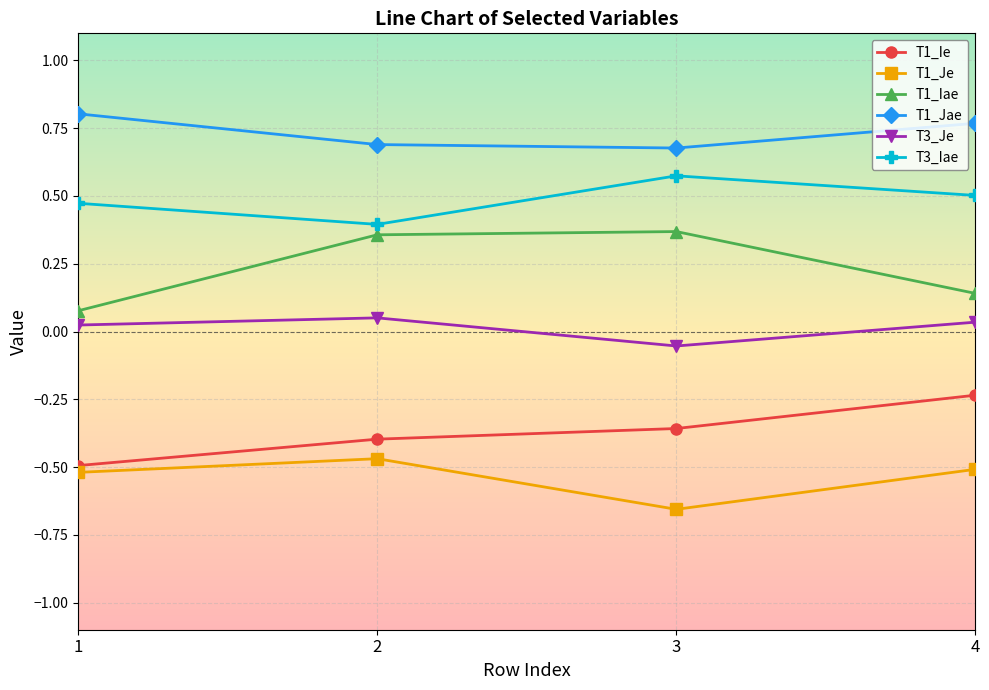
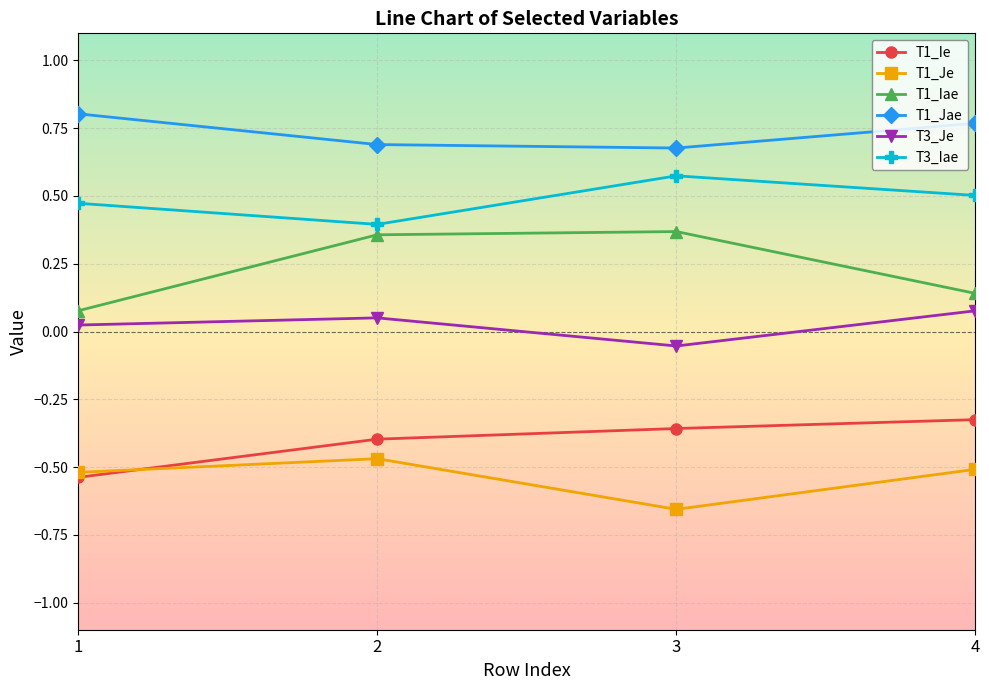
  {
    "T1_Ie": {
-     "1": -0.49,
+     "1": -0.54,
      "2": -0.40,
      "3": -0.36,
-     "4": -0.23
+     "4": -0.33
    },
    "T1_Je": {
      "1": -0.52,
      "2": -0.47,
      "3": -0.66,
      "4": -0.51
    },
    "T1_Iae": {
      "1": 0.08,
      "2": 0.36,
      "3": 0.37,
      "4": 0.14
    },
    "T3_Je": {
      "1": 0.02,
      "2": 0.05,
      "3": -0.05,
-     "4": 0.03
+     "4": 0.08
    }
  }
